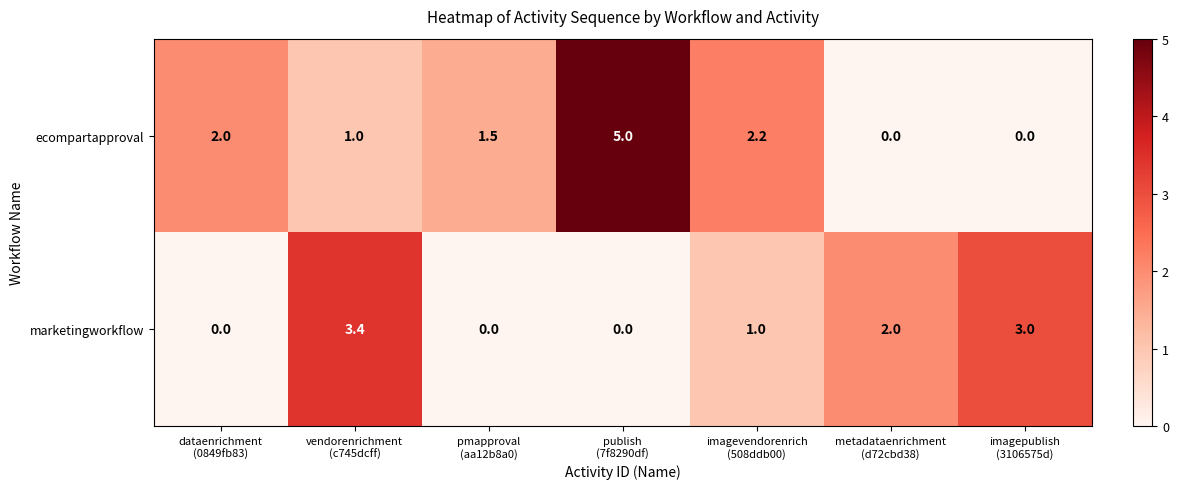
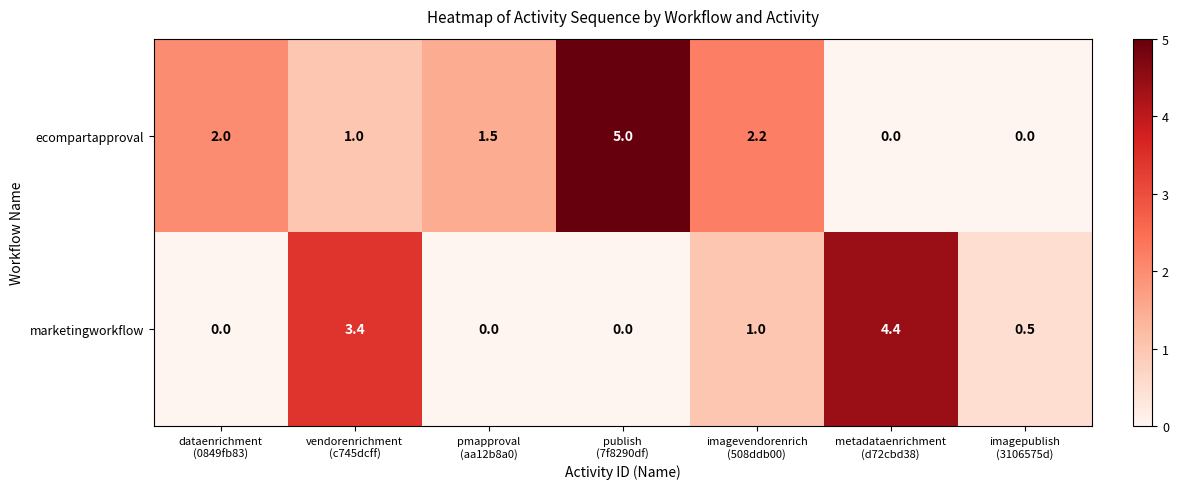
  {
    "ecompartapproval": {
      "dataenrichment (0849fb83)": 2.0,
      "vendorenrichment (c745dcff)": 1.0,
      "pmapproval (aa12b8a0)": 1.5,
      "publish (7f8290df)": 5.0,
      "imagevendorenrich (508ddb00)": 2.2,
      "metadataenrichment (d72cbd38)": 0.0,
      "imagepublish (3106575d)": 0.0
    },
    "marketingworkflow": {
      "dataenrichment (0849fb83)": 0.0,
      "vendorenrichment (c745dcff)": 3.4,
      "pmapproval (aa12b8a0)": 0.0,
      "publish (7f8290df)": 0.0,
      "imagevendorenrich (508ddb00)": 1.0,
-     "metadataenrichment (d72cbd38)": 2.0,
-     "imagepublish (3106575d)": 3.0
+     "metadataenrichment (d72cbd38)": 4.4,
+     "imagepublish (3106575d)": 0.5
    }
  }
